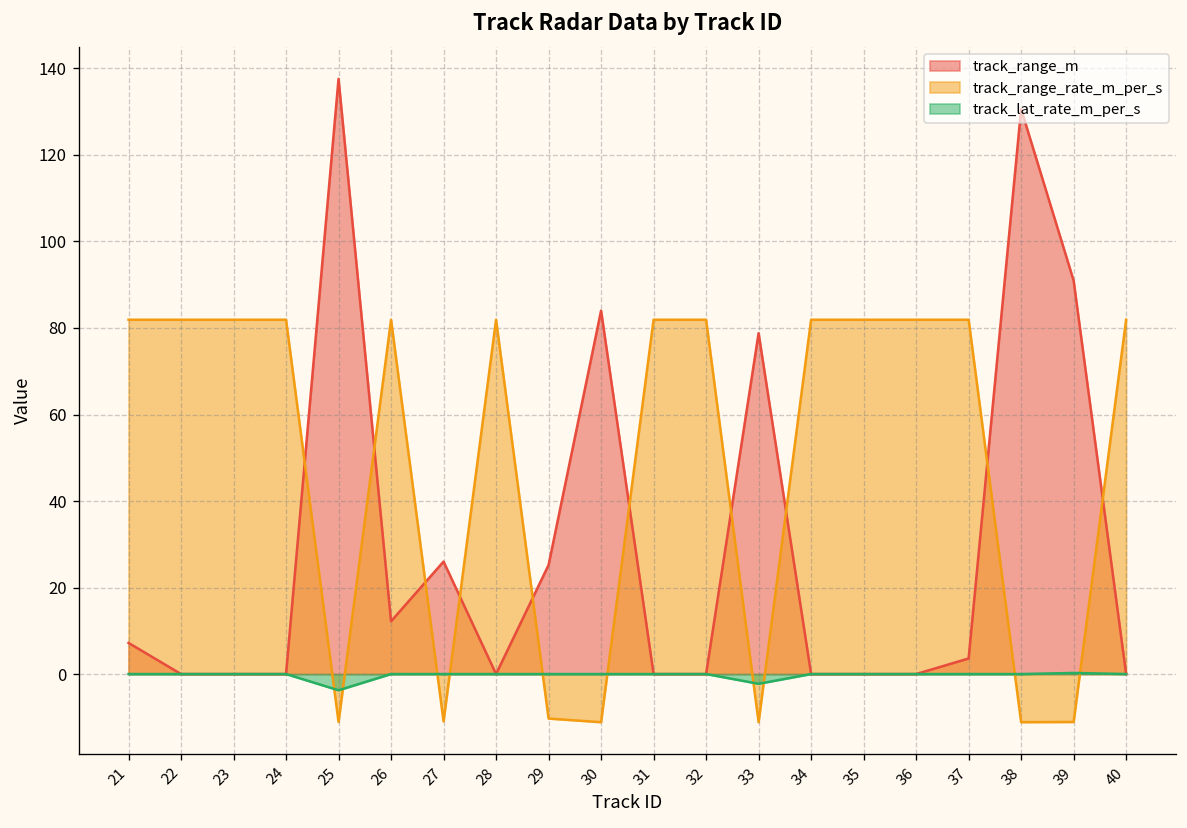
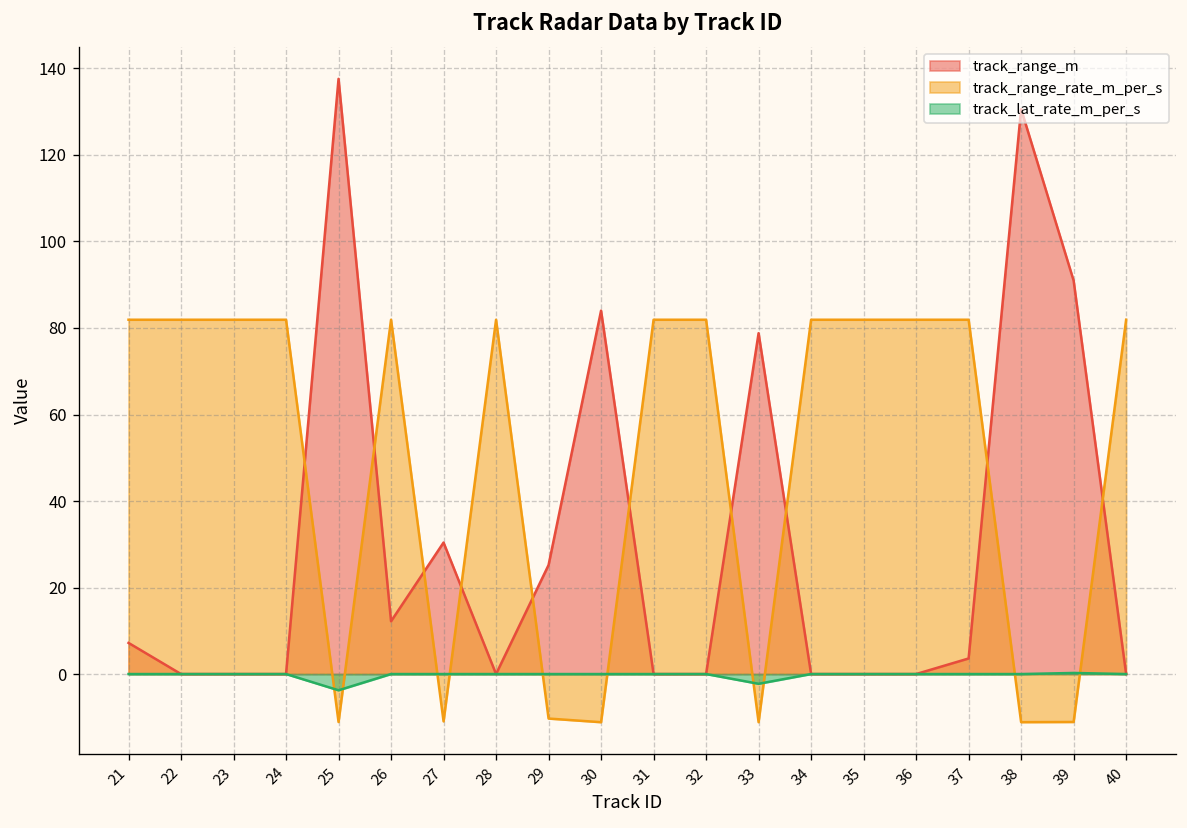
  {
    "track_range_m": {
      "21": 7,
      "25": 138,
      "26": 12,
-     "27": 26,
+     "27": 30,
      "29": 25,
      "30": 84,
      "33": 79,
      "37": 4,
      "39": 91
    }
  }
